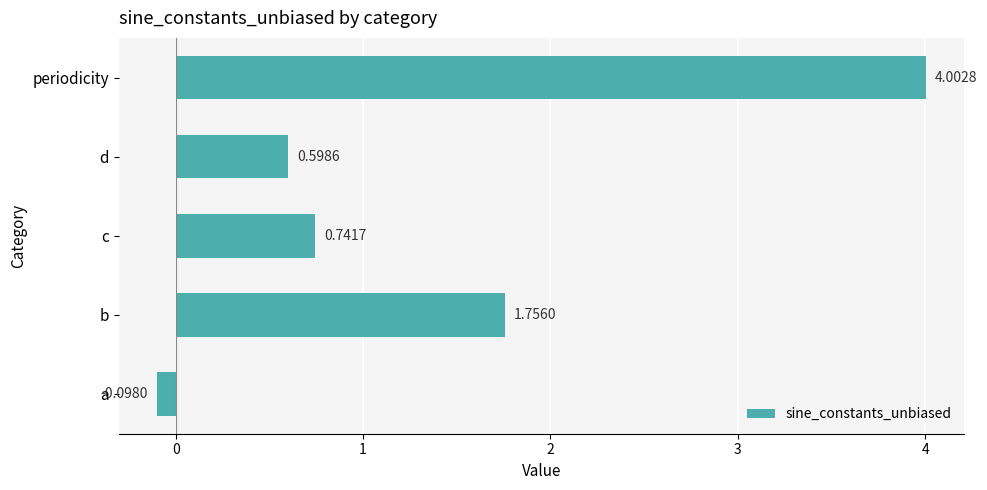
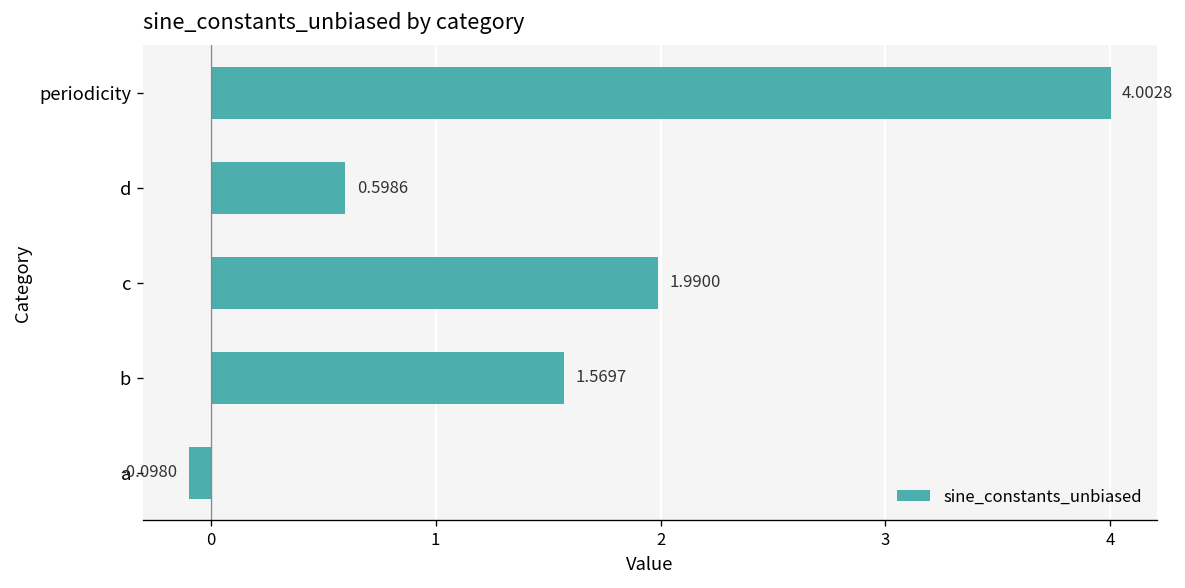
  {
    "periodicity": 4.0028,
    "d": 0.5986,
-   "c": 0.7417,
-   "b": 1.7560,
+   "c": 1.9900,
+   "b": 1.5697,
    "a": -0.0980
  }
